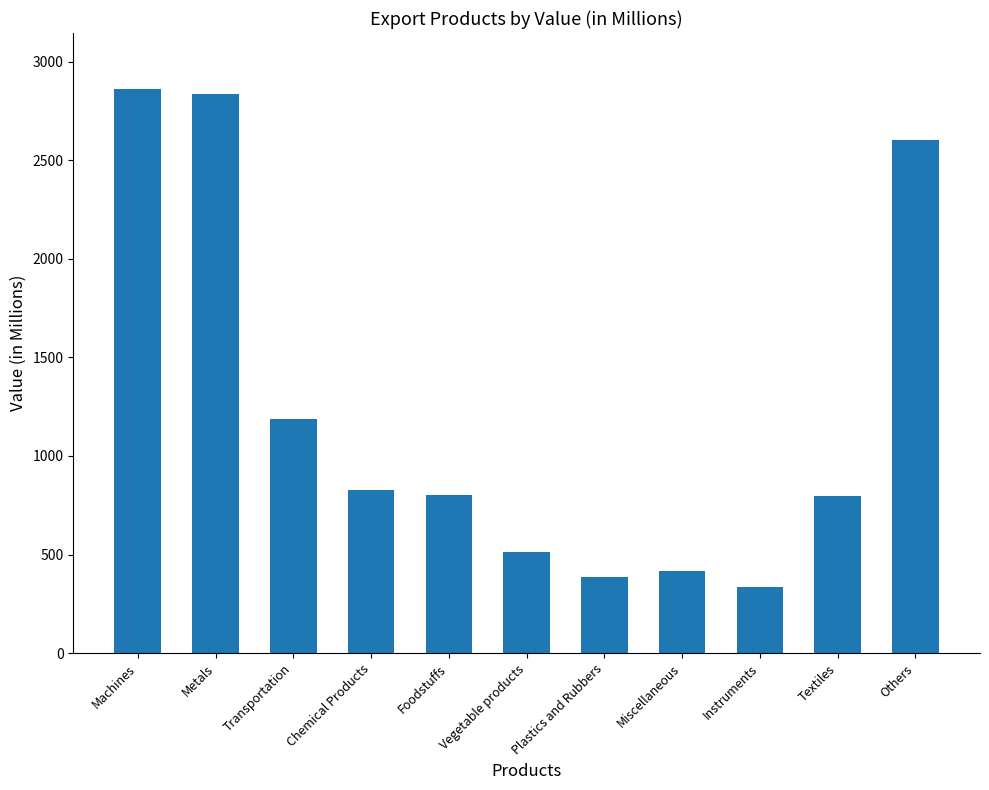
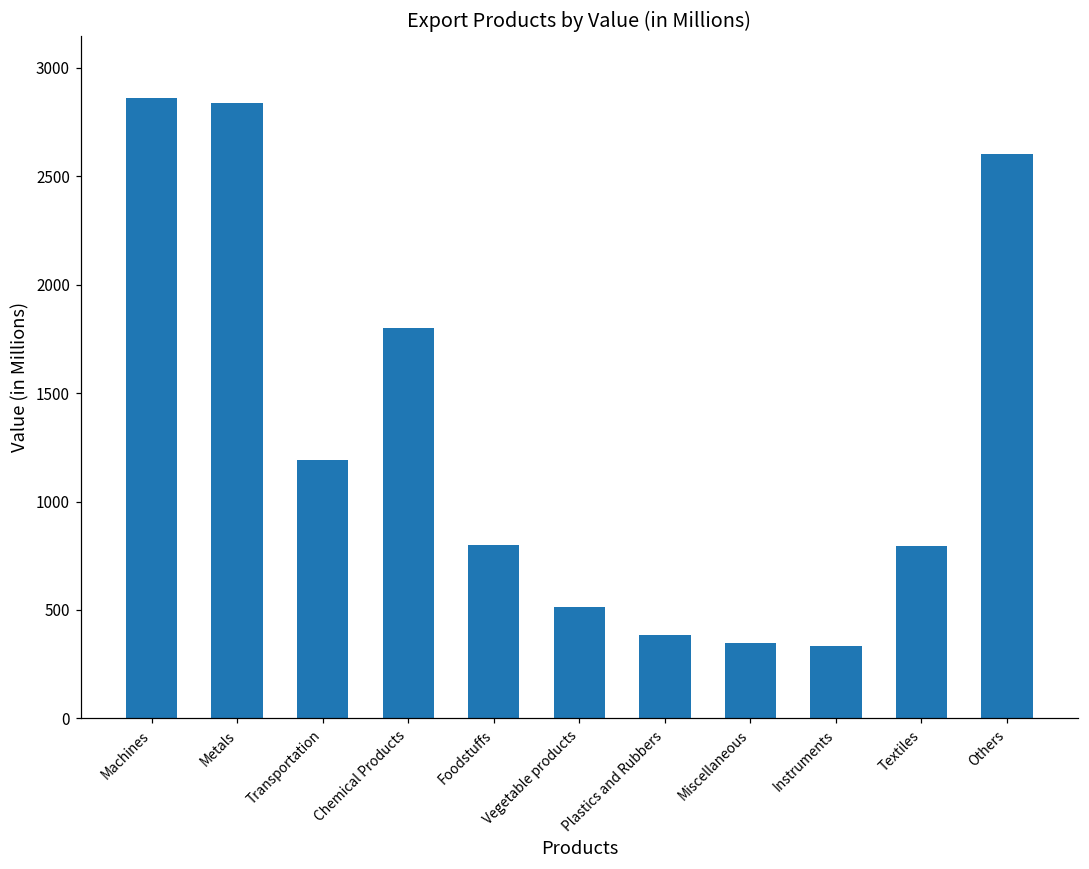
  {
    "Machines": 2860,
    "Metals": 2840,
    "Transportation": 1190,
-   "Chemical Products": 830,
+   "Chemical Products": 1800,
    "Foodstuffs": 800,
    "Vegetable products": 510,
    "Plastics and Rubbers": 390,
-   "Miscellaneous": 410,
+   "Miscellaneous": 350,
    "Instruments": 340,
    "Textiles": 800,
    "Others": 2600
  }
